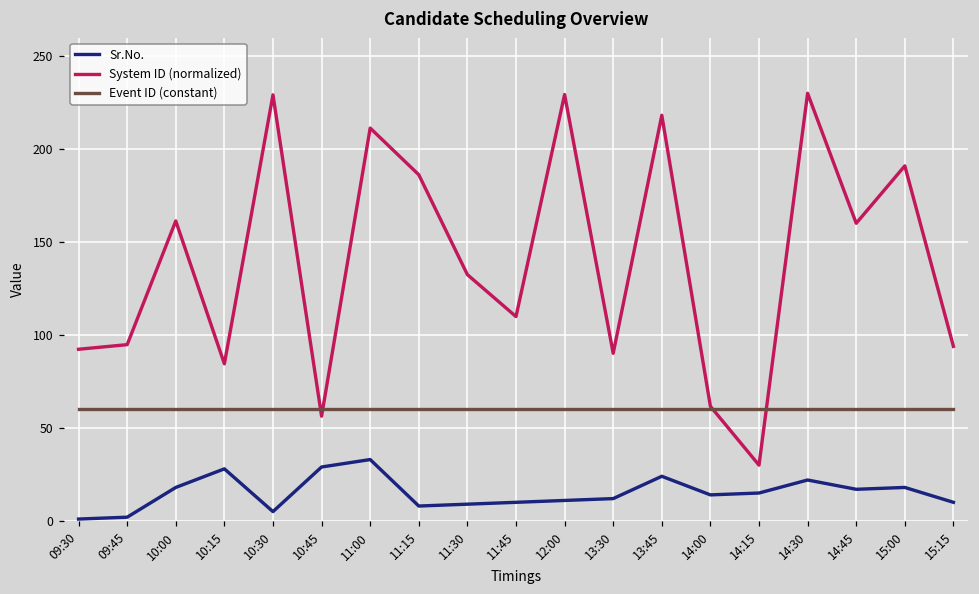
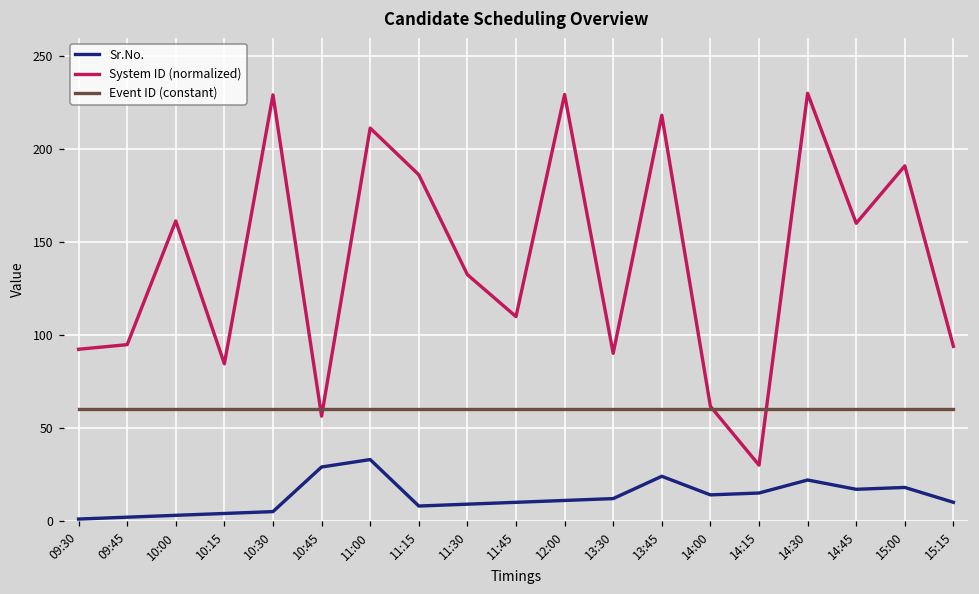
  {
    "Sr.No.": {
      "09:30": 1,
      "09:45": 2,
-     "10:00": 18,
-     "10:15": 28,
+     "10:00": 3,
+     "10:15": 4,
      "10:30": 5,
      "10:45": 29,
      "11:00": 33,
      "11:15": 8,
      "11:30": 9,
      "11:45": 10,
      "12:00": 11,
      "13:30": 12,
      "13:45": 24,
      "14:00": 14,
      "14:15": 15,
      "14:30": 22,
      "14:45": 17,
      "15:00": 18,
      "15:15": 10
    },
    "System ID (normalized)": {
      "09:30": 92,
      "09:45": 95,
      "10:00": 161,
      "10:15": 84,
      "10:30": 229,
      "10:45": 56,
      "11:00": 211,
      "11:15": 186,
      "11:30": 132,
      "11:45": 110,
      "12:00": 229,
      "13:30": 90,
      "13:45": 218,
      "14:00": 62,
      "14:15": 30,
      "14:30": 230,
      "14:45": 160,
      "15:00": 191,
      "15:15": 94
    },
    "Event ID (constant)": {
      "09:30": 60,
      "09:45": 60,
      "10:00": 60,
      "10:15": 60,
      "10:30": 60,
      "10:45": 60,
      "11:00": 60,
      "11:15": 60,
      "11:30": 60,
      "11:45": 60,
      "12:00": 60,
      "13:30": 60,
      "13:45": 60,
      "14:00": 60,
      "14:15": 60,
      "14:30": 60,
      "14:45": 60,
      "15:00": 60,
      "15:15": 60
    }
  }
